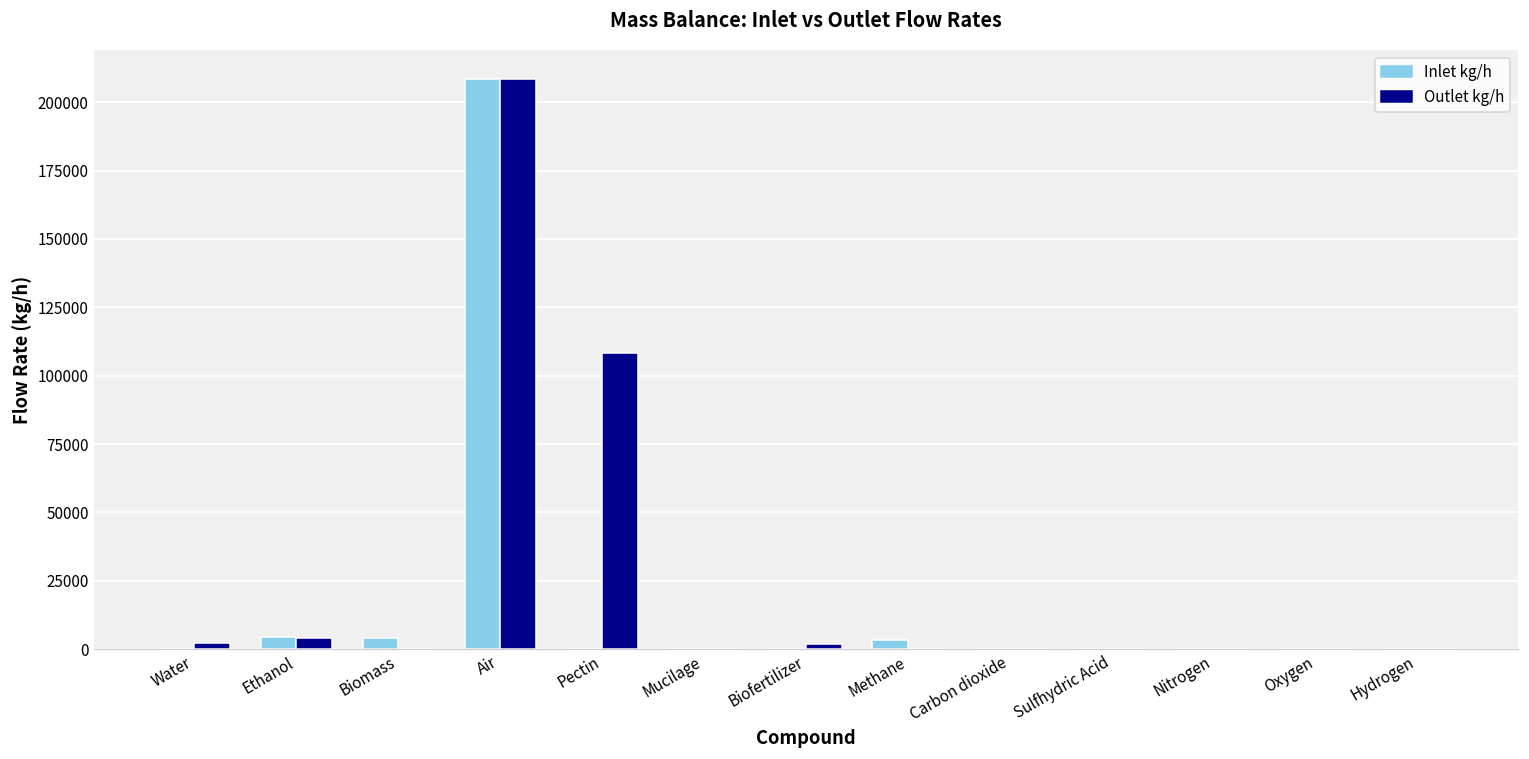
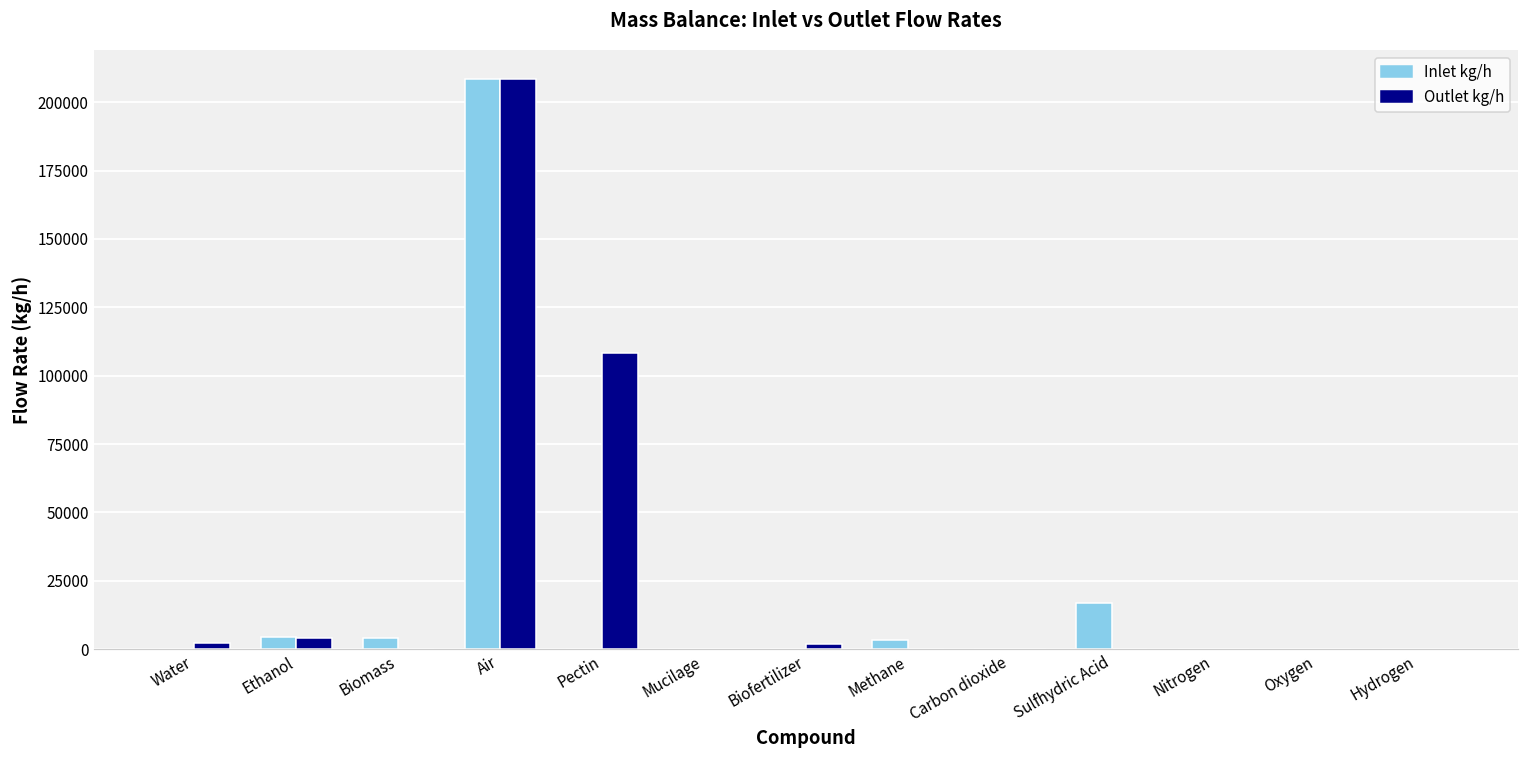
  {
    "Inlet kg/h": {
      "Ethanol": 4000,
      "Biomass": 4000,
      "Air": 208000,
      "Pectin": 0,
      "Mucilage": 0,
      "Biofertilizer": 0,
      "Methane": 3000,
      "Carbon dioxide": 0,
-     "Sulfhydric Acid": 0,
+     "Sulfhydric Acid": 17000,
      "Nitrogen": 0,
      "Oxygen": 0,
      "Hydrogen": 0
    },
    "Outlet kg/h": {
      "Water": 2000,
      "Ethanol": 4000,
      "Air": 209000,
      "Pectin": 108000,
      "Biofertilizer": 2000
    }
  }
